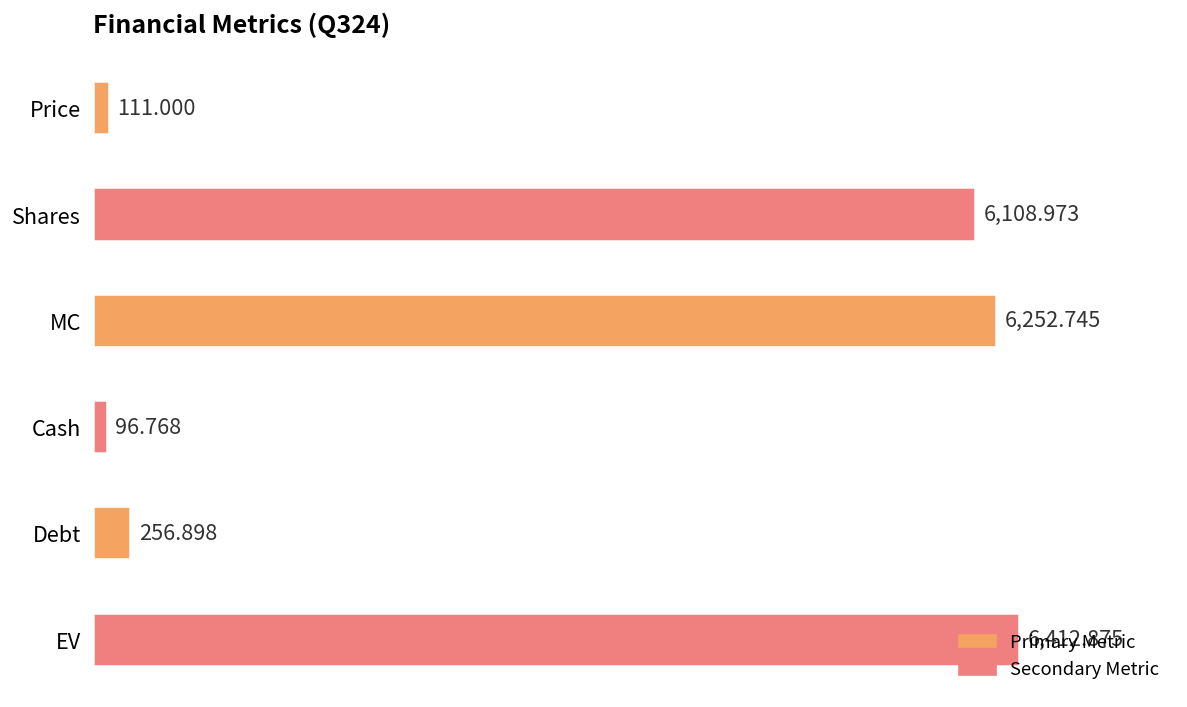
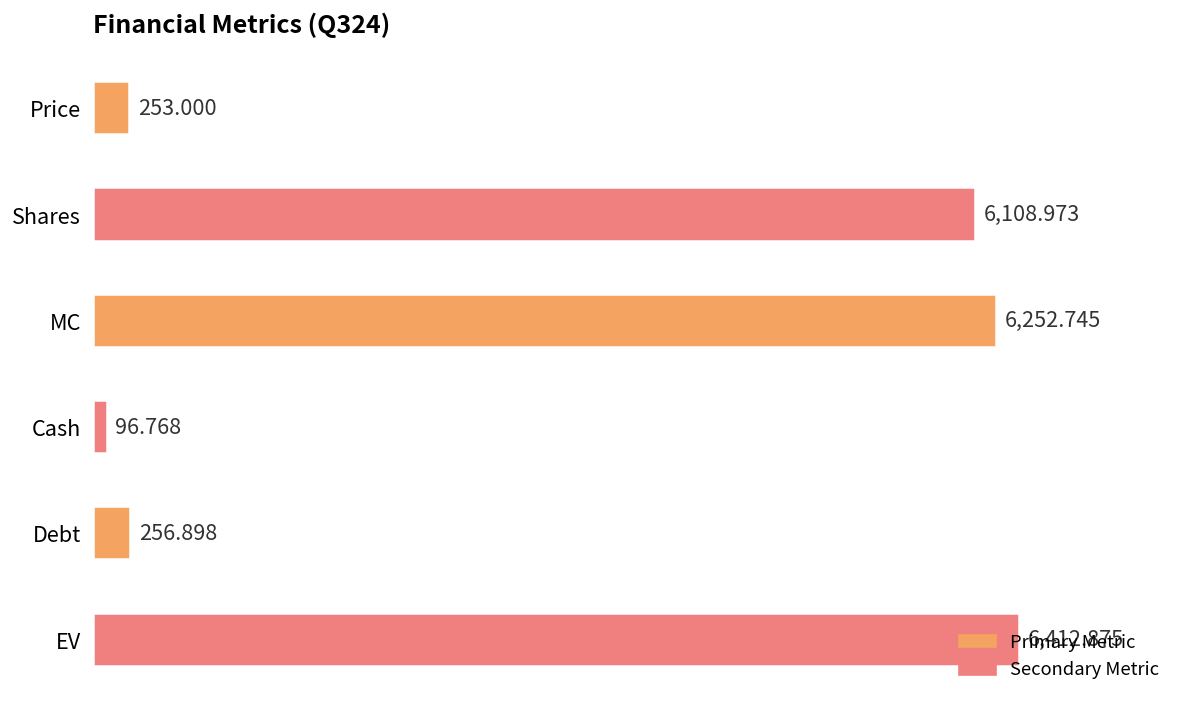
  {
-   "Price": "111.000",
+   "Price": "253.000",
    "Shares": "6,108.973",
    "MC": "6,252.745",
    "Cash": "96.768",
    "Debt": "256.898",
    "EV": "6,412.875"
  }
